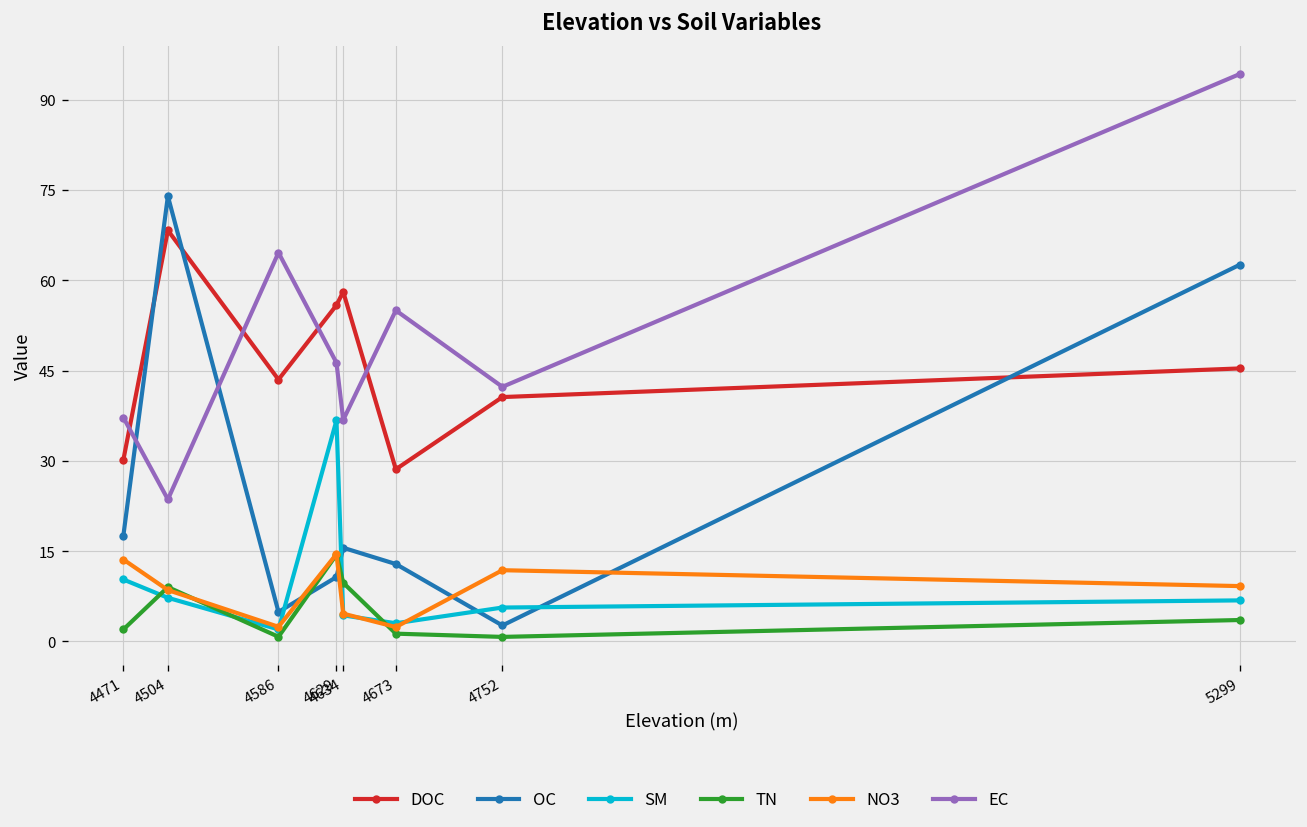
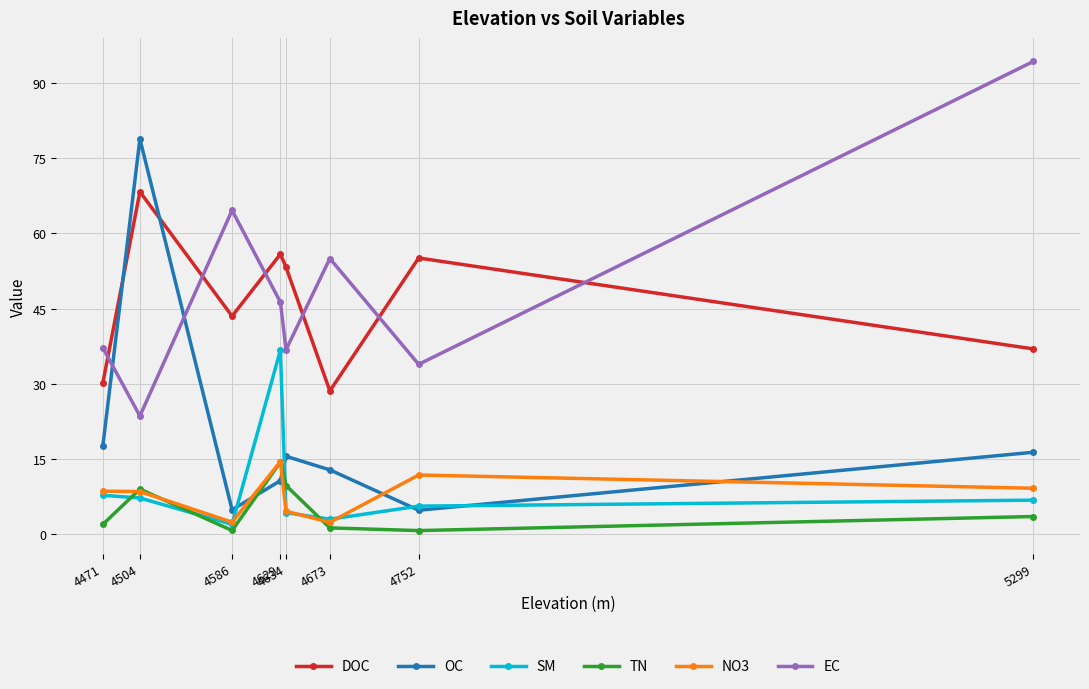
  {
    "DOC": {
      "4471": 30,
      "4504": 68,
      "4586": 44,
      "4629": 56,
-     "4634": 58,
+     "4634": 53,
      "4673": 29,
-     "4752": 41,
-     "5299": 45
+     "4752": 55,
+     "5299": 37
    },
    "OC": {
      "4471": 18,
-     "4504": 74,
+     "4504": 79,
      "4586": 5,
      "4629": 11,
      "4634": 16,
      "4673": 13,
-     "4752": 3,
-     "5299": 63
+     "4752": 5,
+     "5299": 16
    },
    "SM": {
-     "4471": 10,
+     "4471": 8,
      "4504": 7,
      "4629": 37,
      "4673": 3,
      "4752": 6,
      "5299": 7
    },
    "TN": {
      "4471": 2,
      "4586": 1,
      "4634": 10,
      "4673": 1,
      "4752": 1,
      "5299": 4
    },
    "NO3": {
-     "4471": 14,
+     "4471": 9,
      "4673": 2,
      "4752": 12,
      "5299": 9
    },
    "EC": {
      "4471": 37,
      "4504": 24,
      "4586": 65,
      "4629": 46,
      "4634": 37,
      "4673": 55,
-     "4752": 42,
+     "4752": 34,
      "5299": 94
    }
  }
